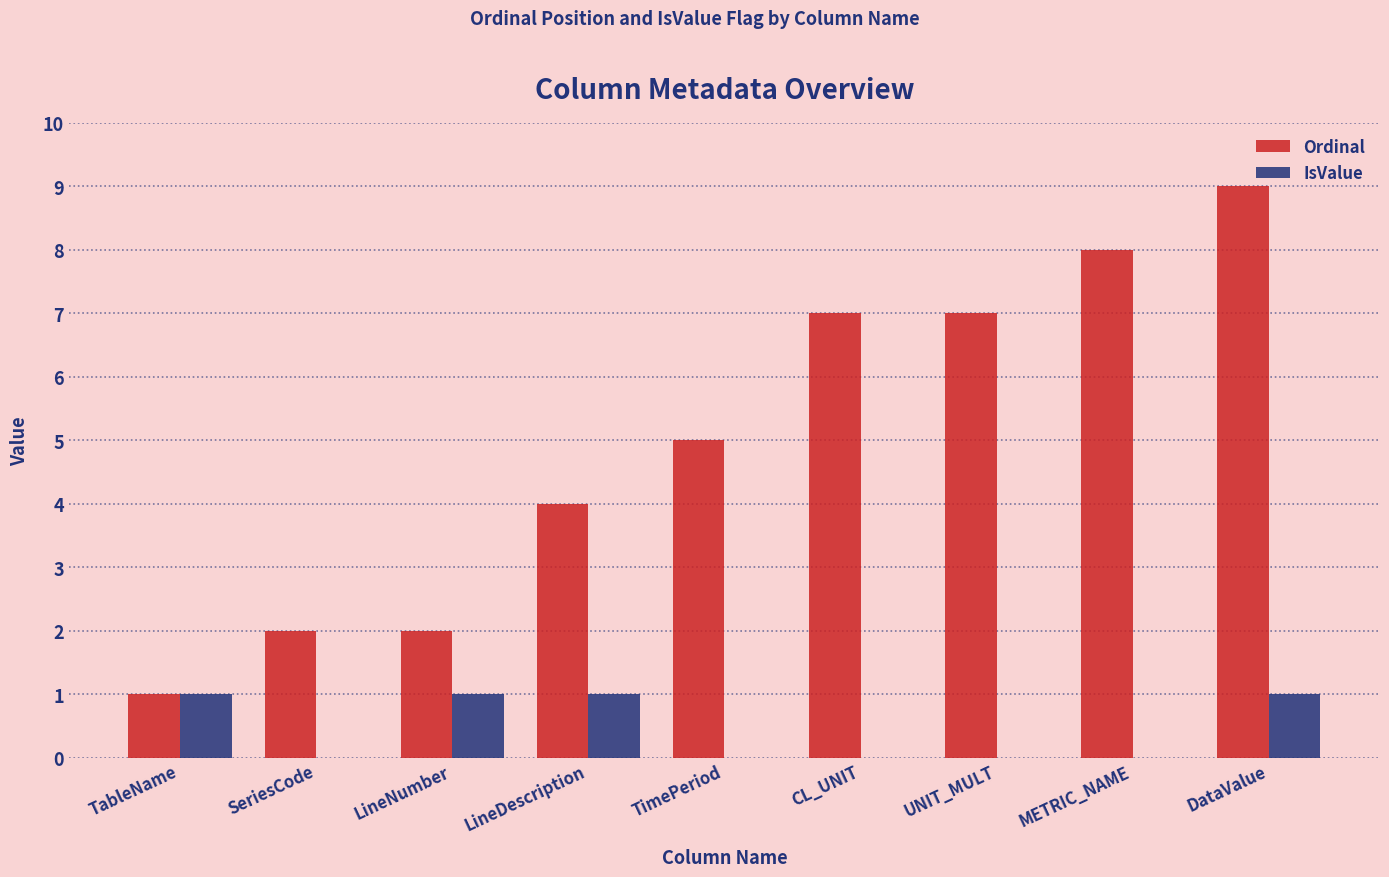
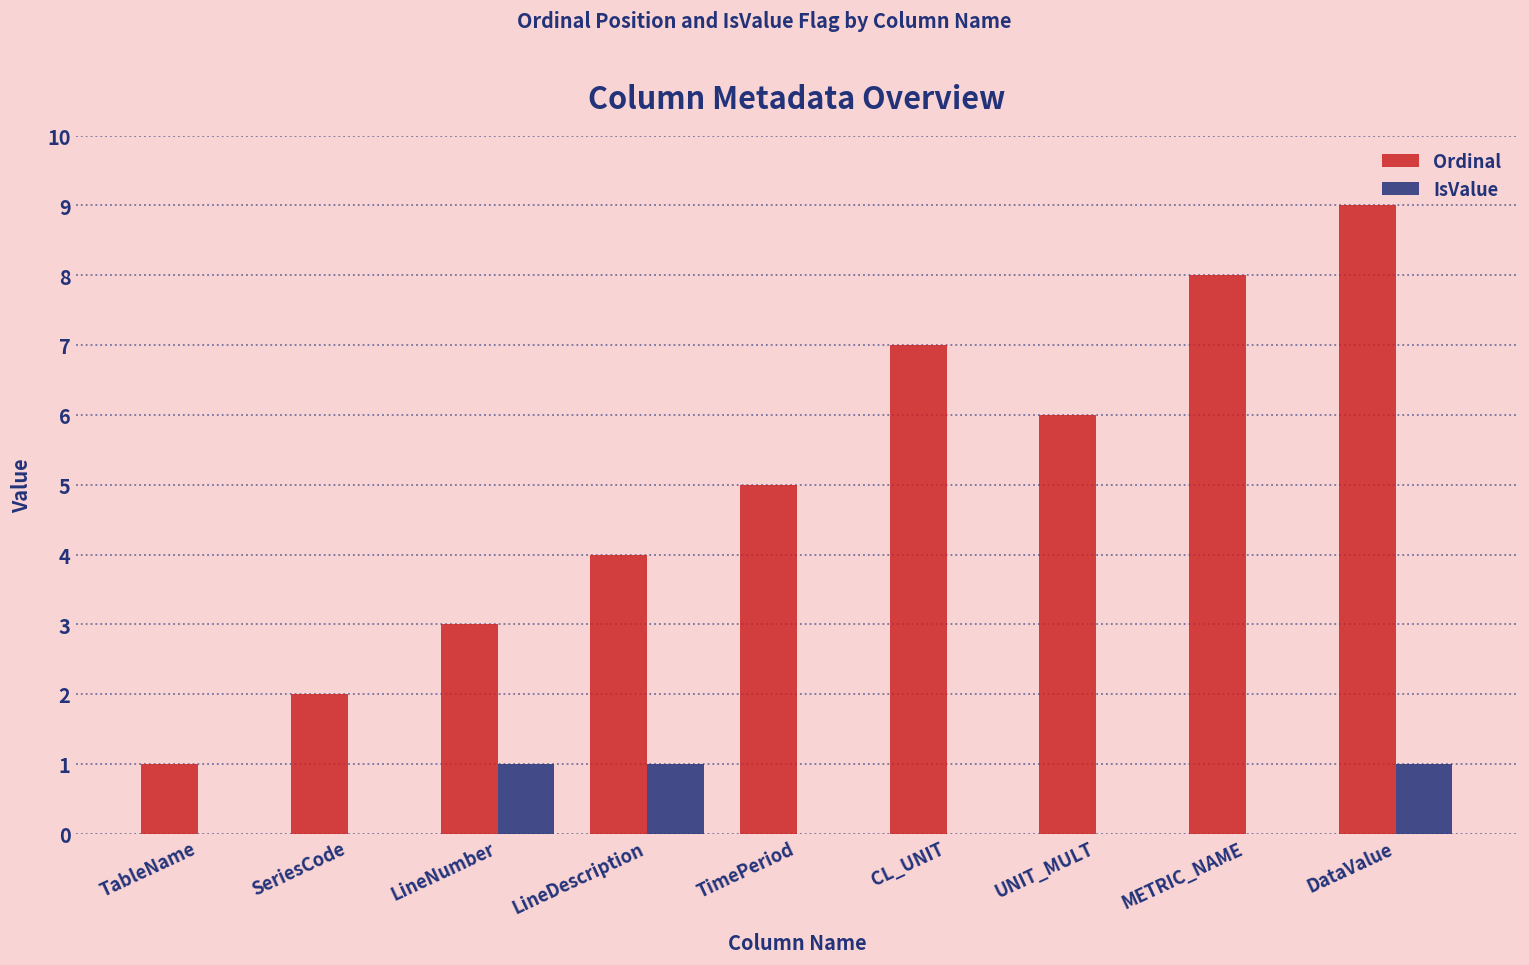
  {
    "Ordinal": {
      "TableName": 1,
      "SeriesCode": 2,
-     "LineNumber": 2,
+     "LineNumber": 3,
      "LineDescription": 4,
      "TimePeriod": 5,
      "CL_UNIT": 7,
-     "UNIT_MULT": 7,
+     "UNIT_MULT": 6,
      "METRIC_NAME": 8,
      "DataValue": 9
    },
    "IsValue": {
-     "TableName": 1,
+     "TableName": 0,
      "SeriesCode": 0,
      "LineNumber": 1,
      "LineDescription": 1,
      "TimePeriod": 0,
      "CL_UNIT": 0,
      "UNIT_MULT": 0,
      "METRIC_NAME": 0,
      "DataValue": 1
    }
  }
